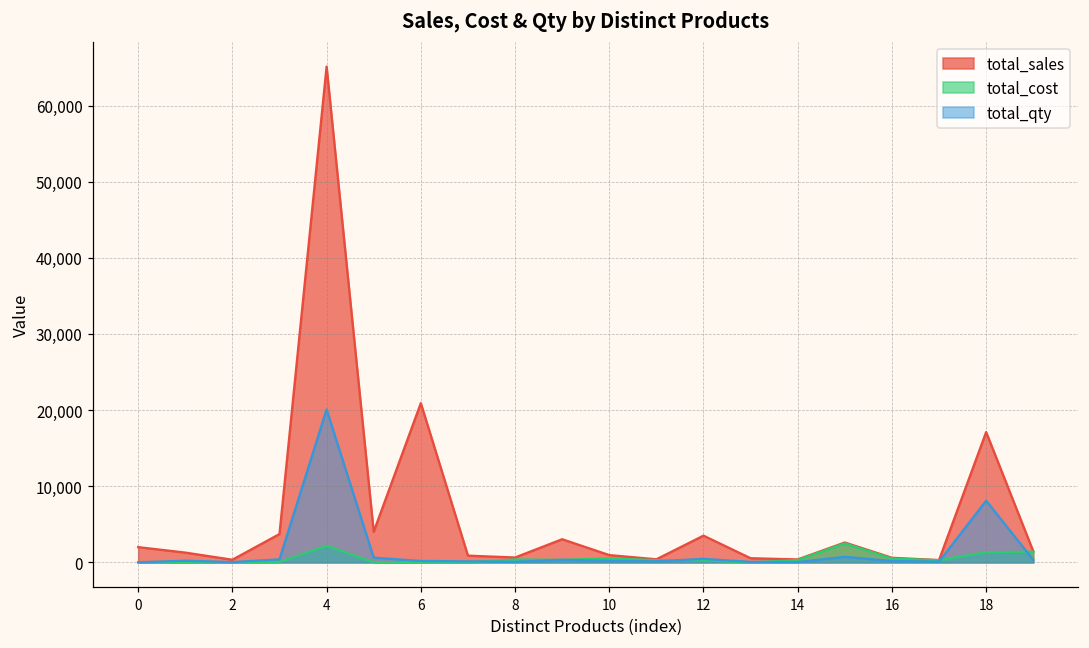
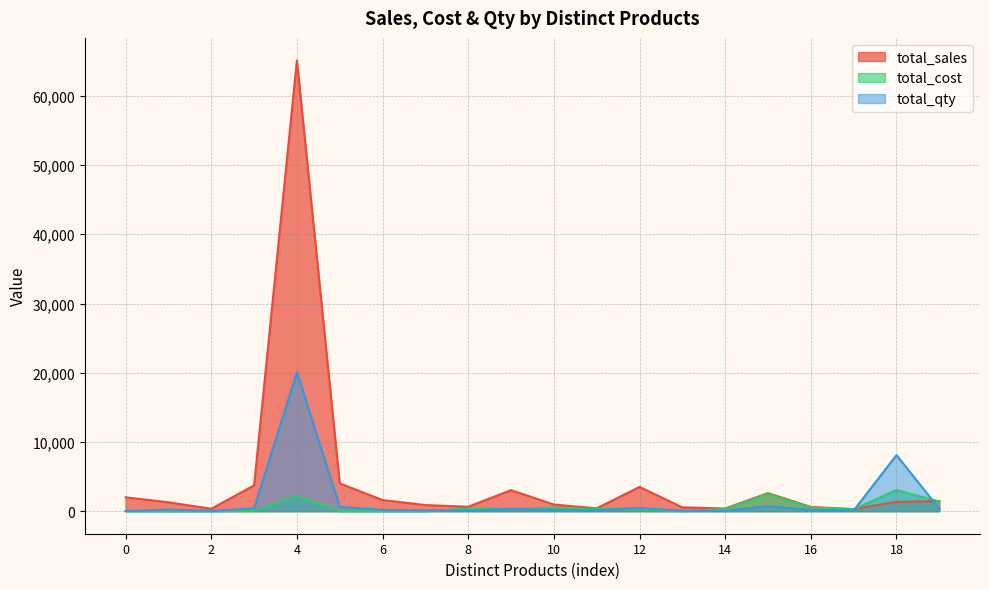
  {
    "total_sales": {
      "0": "2,000",
      "4": "65,000",
-     "6": "21,000",
+     "6": "2,000",
      "10": "1,000",
      "12": "4,000",
-     "18": "17,000"
+     "18": "1,000"
    },
    "total_cost": {
      "4": "2,000",
-     "18": "1,000"
+     "18": "3,000"
    },
    "total_qty": {
      "4": "20,000",
      "18": "8,000"
    }
  }
